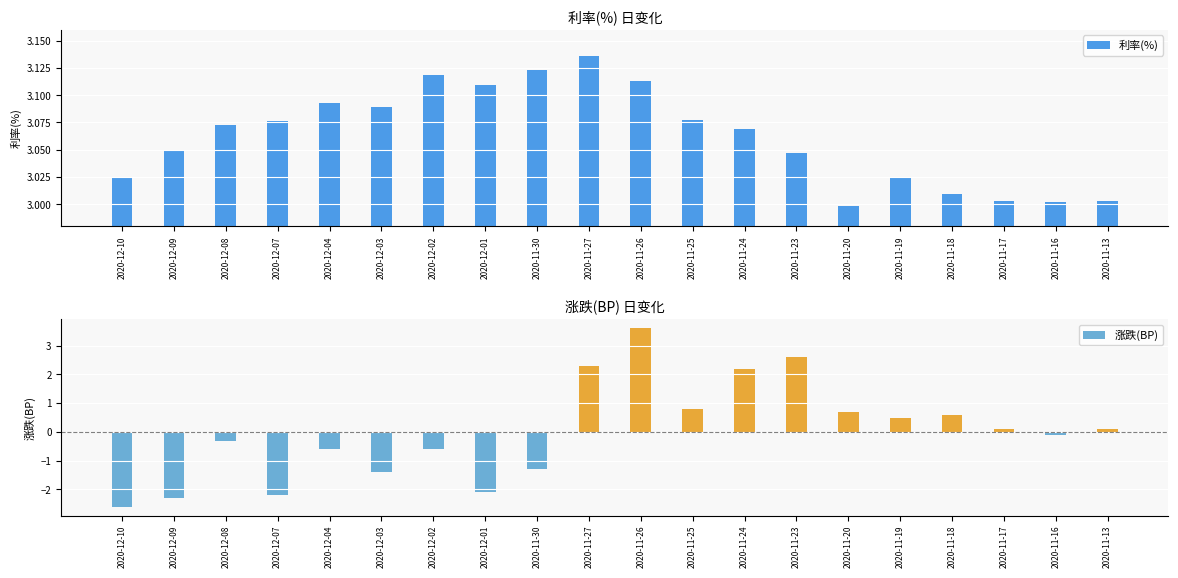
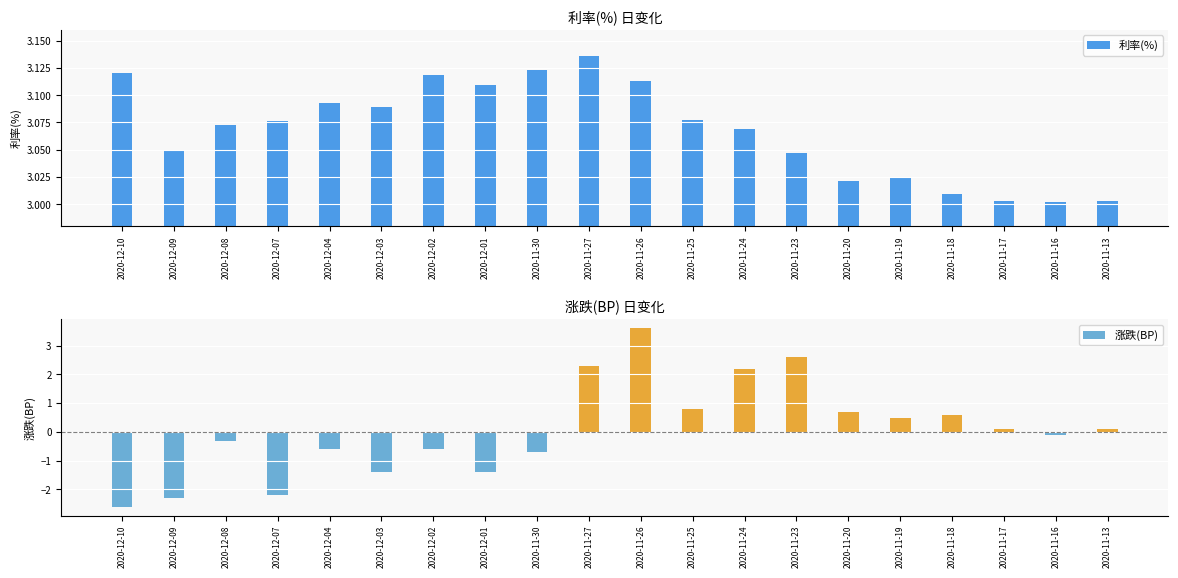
  {
    "利率(%) 日变化": {
-     "2020-12-10": 3.024,
+     "2020-12-10": 3.120,
      "2020-12-09": 3.050,
      "2020-12-08": 3.073,
      "2020-12-07": 3.076,
      "2020-12-04": 3.093,
      "2020-12-03": 3.089,
      "2020-12-02": 3.119,
      "2020-12-01": 3.109,
      "2020-11-30": 3.123,
      "2020-11-27": 3.136,
      "2020-11-26": 3.113,
      "2020-11-25": 3.077,
      "2020-11-24": 3.069,
      "2020-11-23": 3.047,
-     "2020-11-20": 2.998,
+     "2020-11-20": 3.021,
      "2020-11-19": 3.024,
      "2020-11-18": 3.009,
      "2020-11-17": 3.003,
      "2020-11-16": 3.002,
      "2020-11-13": 3.003
    },
    "涨跌(BP) 日变化": {
      "2020-12-10": -2.6,
      "2020-12-09": -2.3,
      "2020-12-08": -0.3,
      "2020-12-07": -2.2,
      "2020-12-04": -0.6,
      "2020-12-03": -1.4,
      "2020-12-02": -0.6,
-     "2020-12-01": -2.1,
-     "2020-11-30": -1.3,
+     "2020-12-01": -1.4,
+     "2020-11-30": -0.7,
      "2020-11-27": 2.3,
      "2020-11-26": 3.6,
      "2020-11-25": 0.8,
      "2020-11-24": 2.2,
      "2020-11-23": 2.6,
      "2020-11-20": 0.7,
      "2020-11-19": 0.5,
      "2020-11-18": 0.6,
      "2020-11-17": 0.1,
      "2020-11-16": -0.1,
      "2020-11-13": 0.1
    }
  }
